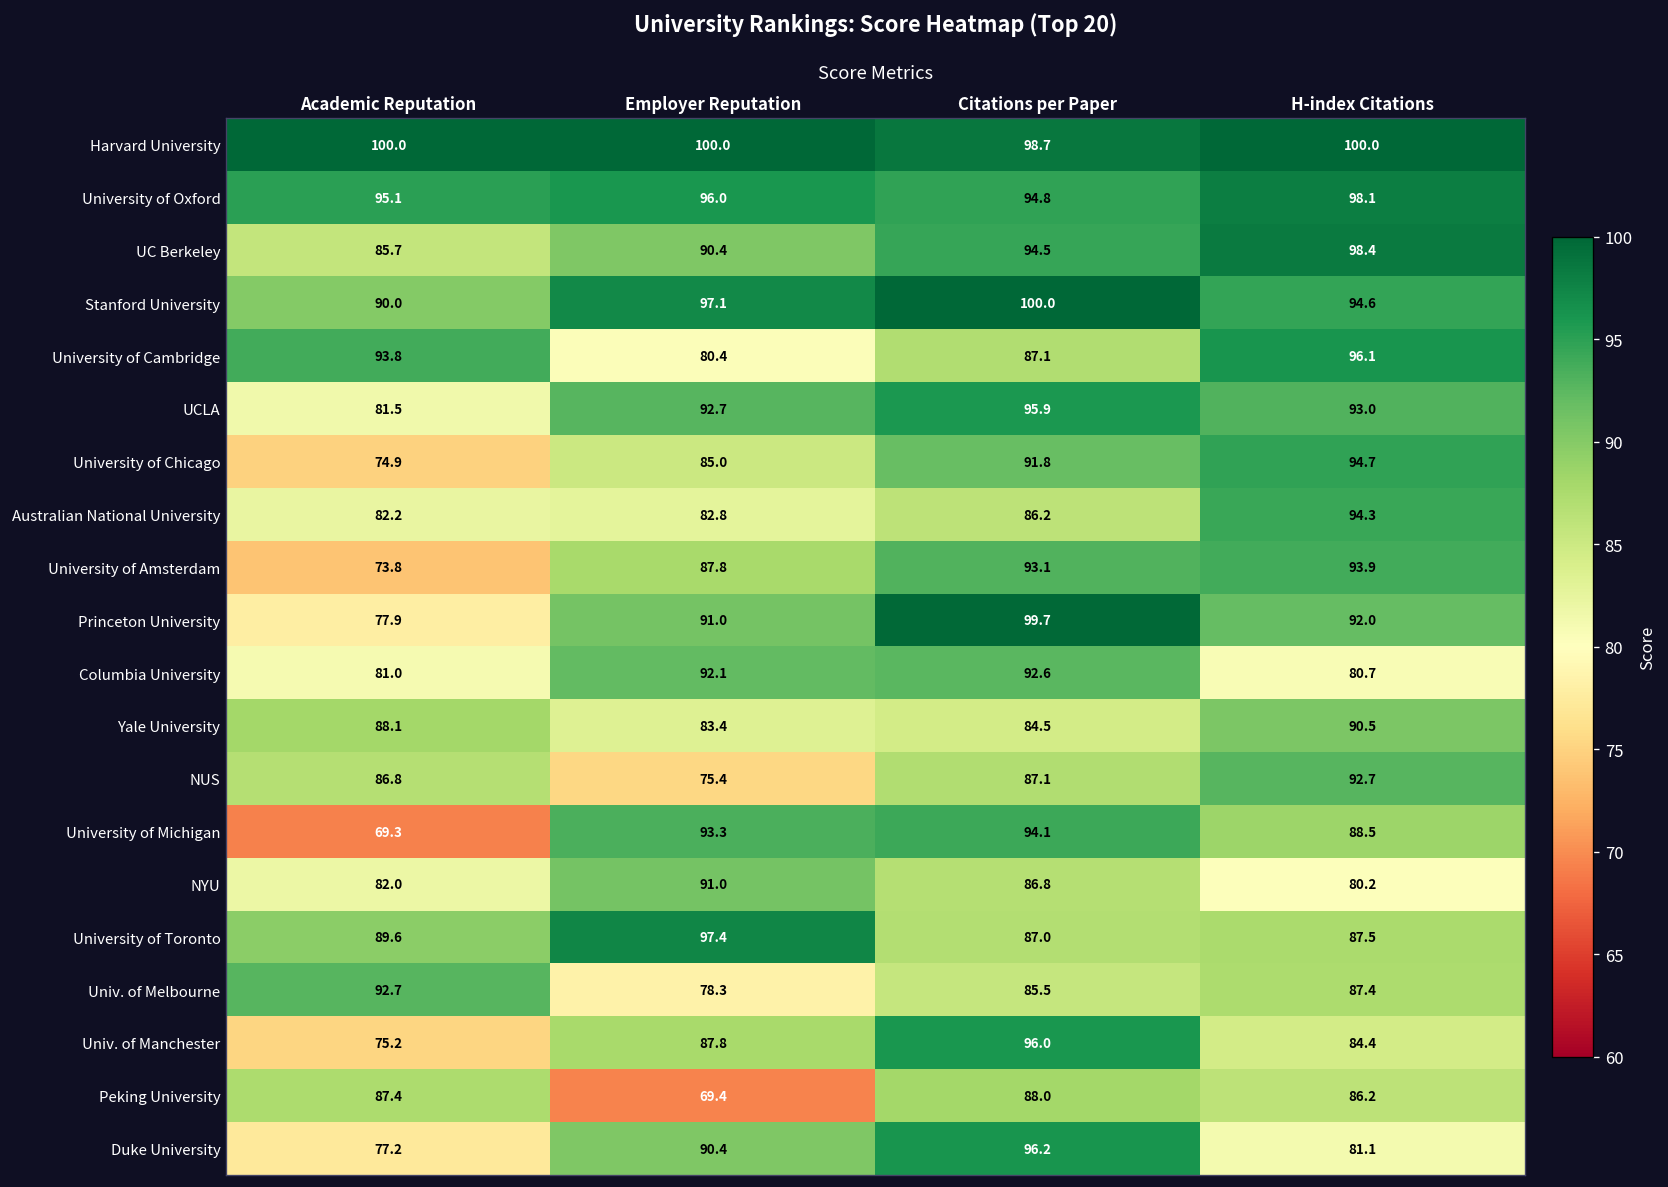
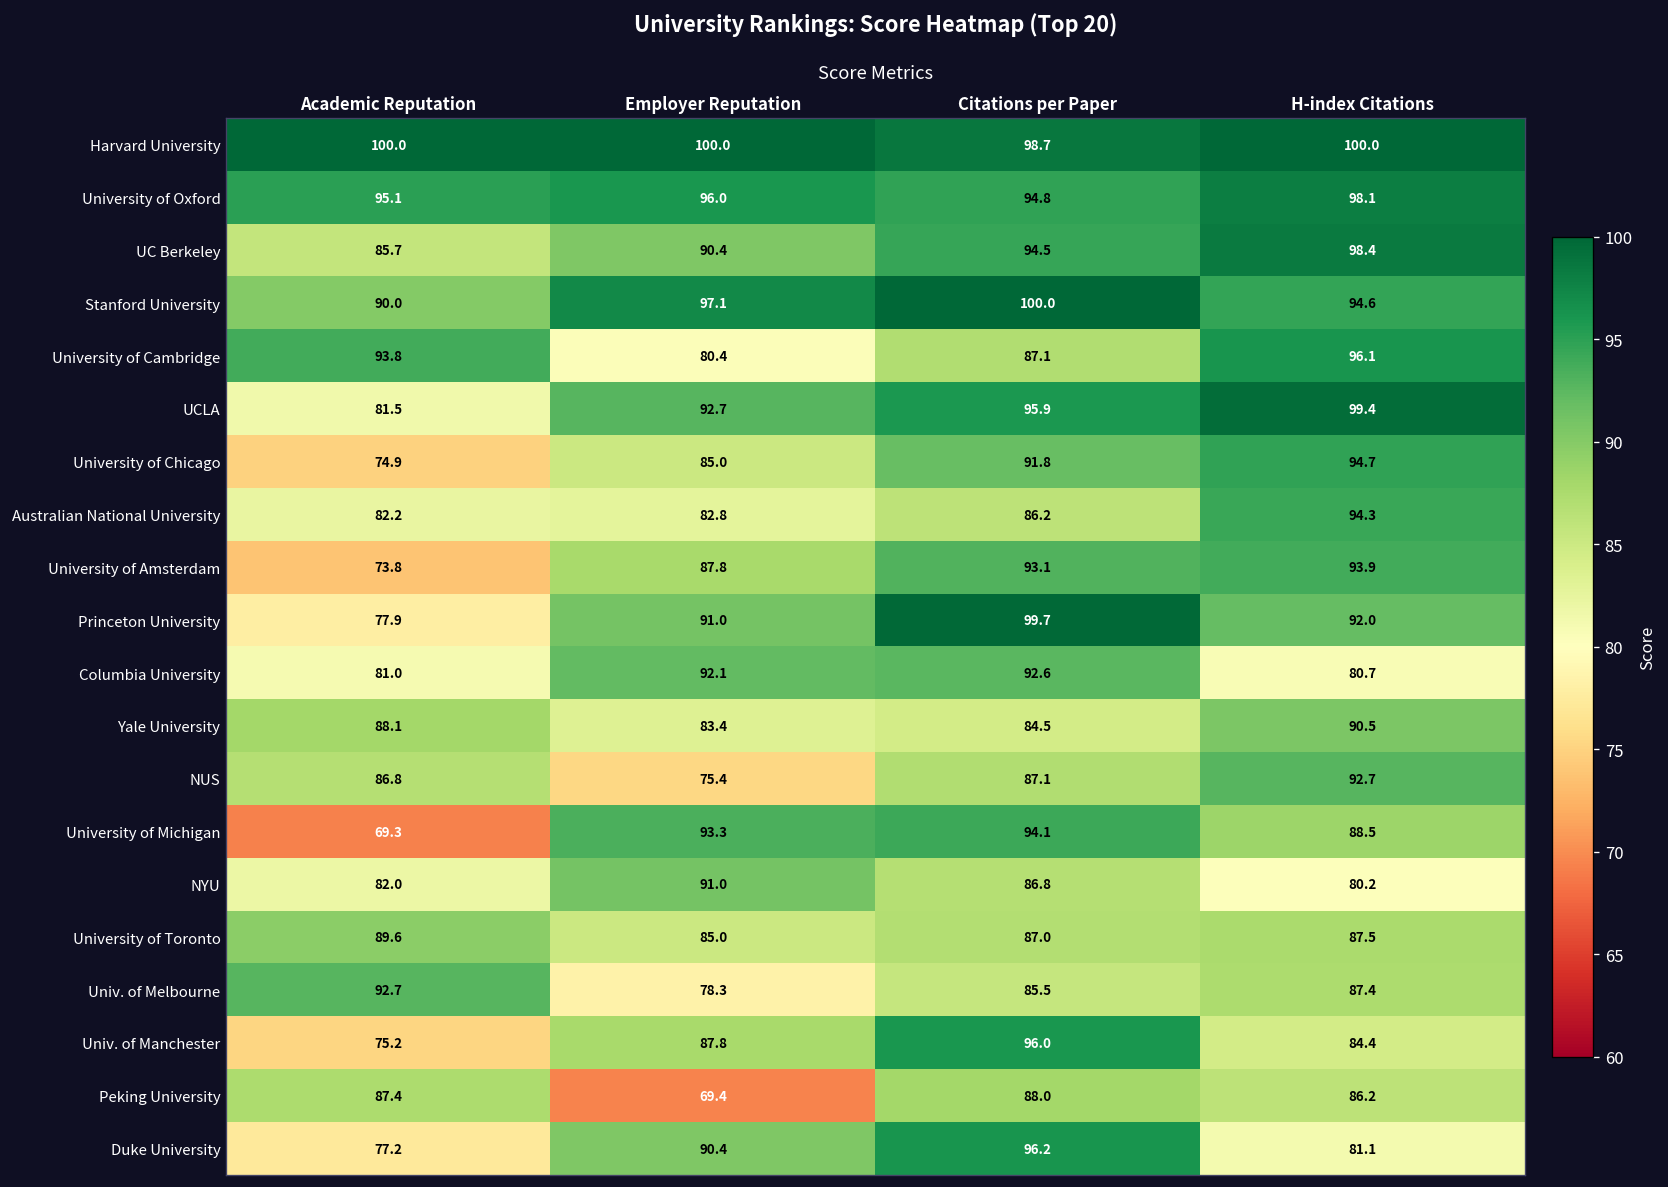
  {
    "Harvard University": {
      "Academic Reputation": 100.0,
      "Employer Reputation": 100.0,
      "Citations per Paper": 98.7,
      "H-index Citations": 100.0
    },
    "University of Oxford": {
      "Academic Reputation": 95.1,
      "Employer Reputation": 96.0,
      "Citations per Paper": 94.8,
      "H-index Citations": 98.1
    },
    "UC Berkeley": {
      "Academic Reputation": 85.7,
      "Employer Reputation": 90.4,
      "Citations per Paper": 94.5,
      "H-index Citations": 98.4
    },
    "Stanford University": {
      "Academic Reputation": 90.0,
      "Employer Reputation": 97.1,
      "Citations per Paper": 100.0,
      "H-index Citations": 94.6
    },
    "University of Cambridge": {
      "Academic Reputation": 93.8,
      "Employer Reputation": 80.4,
      "Citations per Paper": 87.1,
      "H-index Citations": 96.1
    },
    "UCLA": {
      "Academic Reputation": 81.5,
      "Employer Reputation": 92.7,
      "Citations per Paper": 95.9,
-     "H-index Citations": 93.0
+     "H-index Citations": 99.4
    },
    "University of Chicago": {
      "Academic Reputation": 74.9,
      "Employer Reputation": 85.0,
      "Citations per Paper": 91.8,
      "H-index Citations": 94.7
    },
    "Australian National University": {
      "Academic Reputation": 82.2,
      "Employer Reputation": 82.8,
      "Citations per Paper": 86.2,
      "H-index Citations": 94.3
    },
    "University of Amsterdam": {
      "Academic Reputation": 73.8,
      "Employer Reputation": 87.8,
      "Citations per Paper": 93.1,
      "H-index Citations": 93.9
    },
    "Princeton University": {
      "Academic Reputation": 77.9,
      "Employer Reputation": 91.0,
      "Citations per Paper": 99.7,
      "H-index Citations": 92.0
    },
    "Columbia University": {
      "Academic Reputation": 81.0,
      "Employer Reputation": 92.1,
      "Citations per Paper": 92.6,
      "H-index Citations": 80.7
    },
    "Yale University": {
      "Academic Reputation": 88.1,
      "Employer Reputation": 83.4,
      "Citations per Paper": 84.5,
      "H-index Citations": 90.5
    },
    "NUS": {
      "Academic Reputation": 86.8,
      "Employer Reputation": 75.4,
      "Citations per Paper": 87.1,
      "H-index Citations": 92.7
    },
    "University of Michigan": {
      "Academic Reputation": 69.3,
      "Employer Reputation": 93.3,
      "Citations per Paper": 94.1,
      "H-index Citations": 88.5
    },
    "NYU": {
      "Academic Reputation": 82.0,
      "Employer Reputation": 91.0,
      "Citations per Paper": 86.8,
      "H-index Citations": 80.2
    },
    "University of Toronto": {
      "Academic Reputation": 89.6,
-     "Employer Reputation": 97.4,
+     "Employer Reputation": 85.0,
      "Citations per Paper": 87.0,
      "H-index Citations": 87.5
    },
    "Univ. of Melbourne": {
      "Academic Reputation": 92.7,
      "Employer Reputation": 78.3,
      "Citations per Paper": 85.5,
      "H-index Citations": 87.4
    },
    "Univ. of Manchester": {
      "Academic Reputation": 75.2,
      "Employer Reputation": 87.8,
      "Citations per Paper": 96.0,
      "H-index Citations": 84.4
    },
    "Peking University": {
      "Academic Reputation": 87.4,
      "Employer Reputation": 69.4,
      "Citations per Paper": 88.0,
      "H-index Citations": 86.2
    },
    "Duke University": {
      "Academic Reputation": 77.2,
      "Employer Reputation": 90.4,
      "Citations per Paper": 96.2,
      "H-index Citations": 81.1
    }
  }
